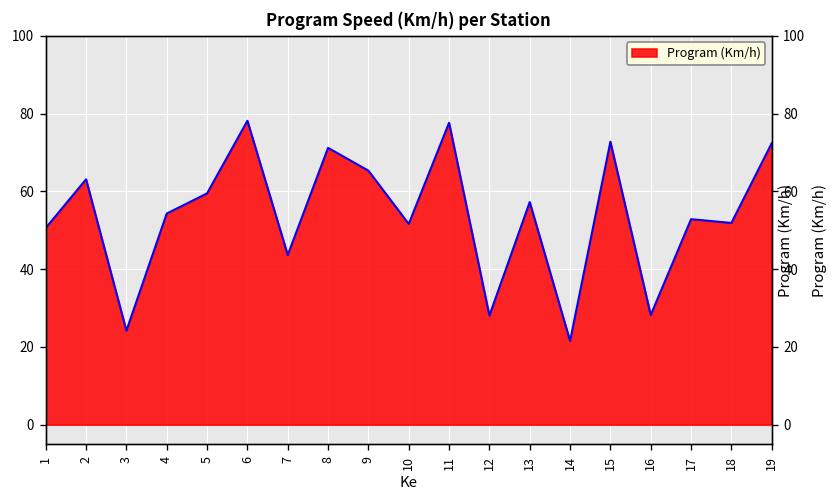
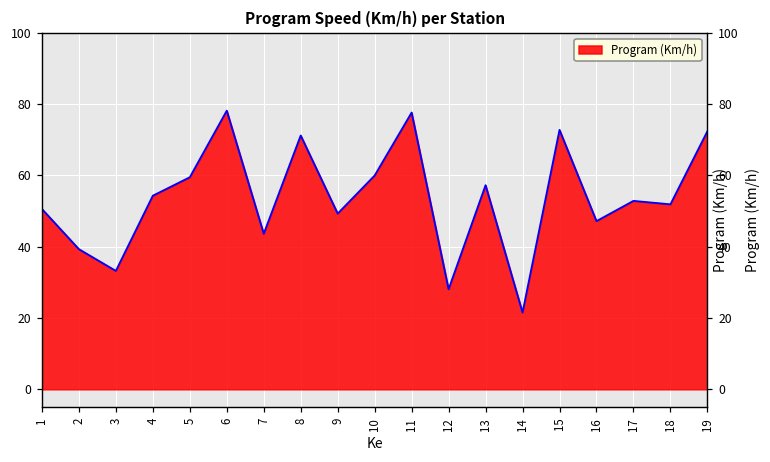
  {
    "1": 51,
-   "2": 63,
-   "3": 24,
+   "2": 39,
+   "3": 33,
    "4": 54,
    "5": 60,
    "6": 78,
    "7": 44,
    "8": 71,
-   "9": 65,
-   "10": 52,
+   "9": 49,
+   "10": 60,
    "11": 78,
    "12": 28,
    "13": 57,
    "14": 22,
    "15": 73,
-   "16": 28,
+   "16": 47,
    "17": 53,
    "18": 52,
    "19": 72
  }
